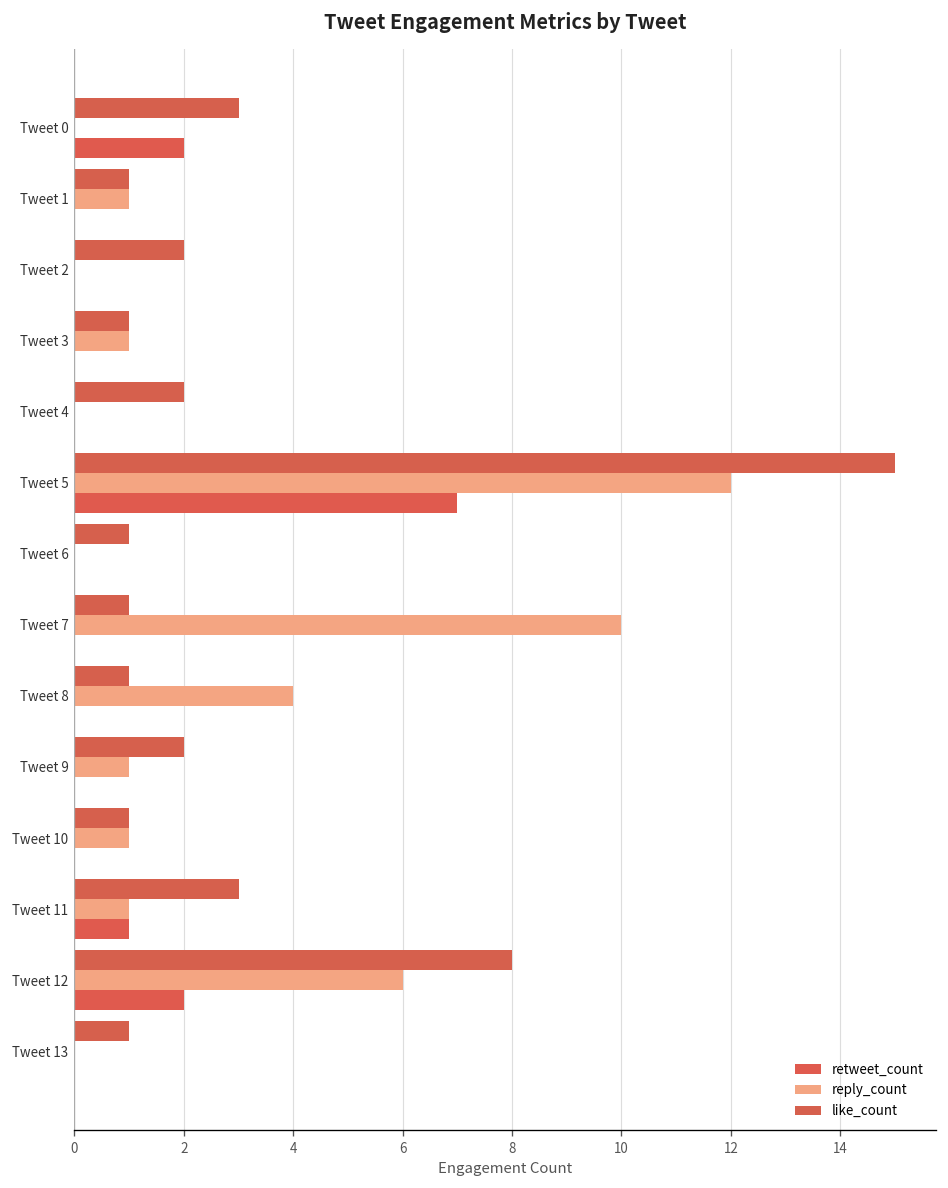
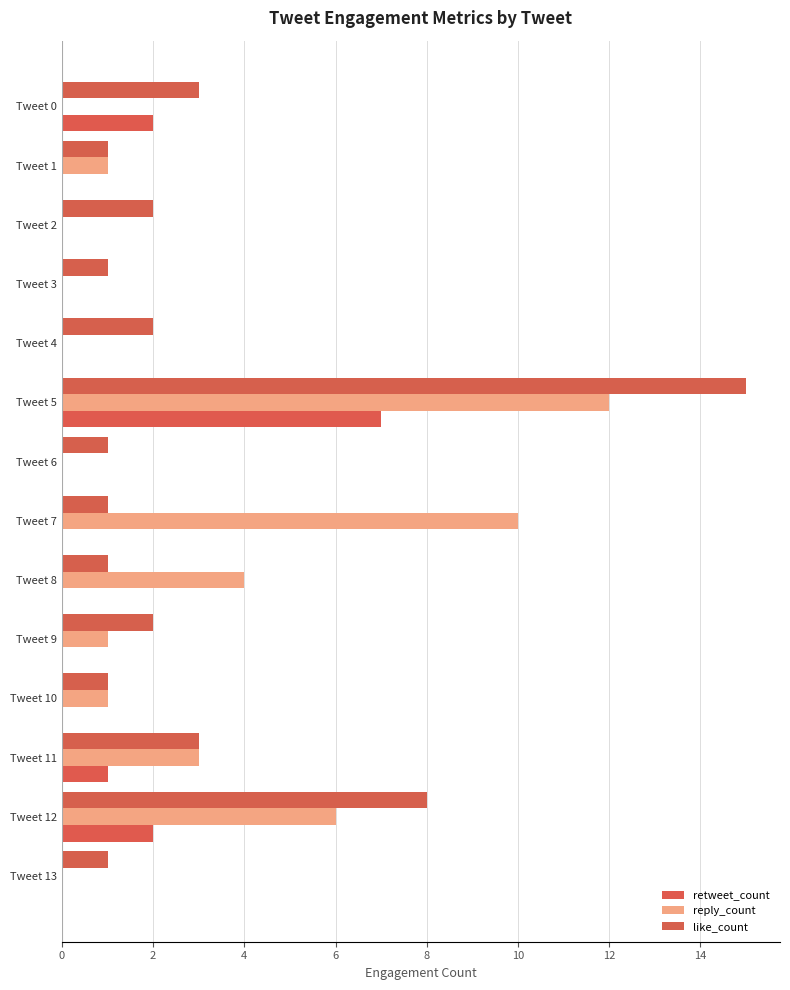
  {
    "reply_count": {
      "Tweet 0": 0,
      "Tweet 1": 1,
      "Tweet 2": 0,
-     "Tweet 3": 1,
+     "Tweet 3": 0,
      "Tweet 4": 0,
      "Tweet 5": 12,
      "Tweet 6": 0,
      "Tweet 7": 10,
      "Tweet 8": 4,
      "Tweet 9": 1,
      "Tweet 10": 1,
-     "Tweet 11": 1,
+     "Tweet 11": 3,
      "Tweet 12": 6,
      "Tweet 13": 0
    }
  }
